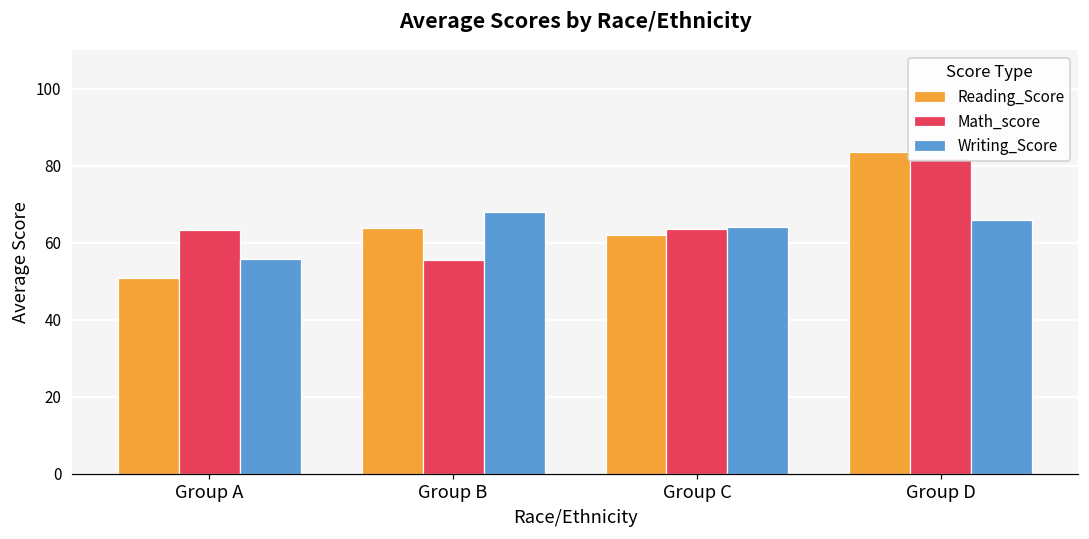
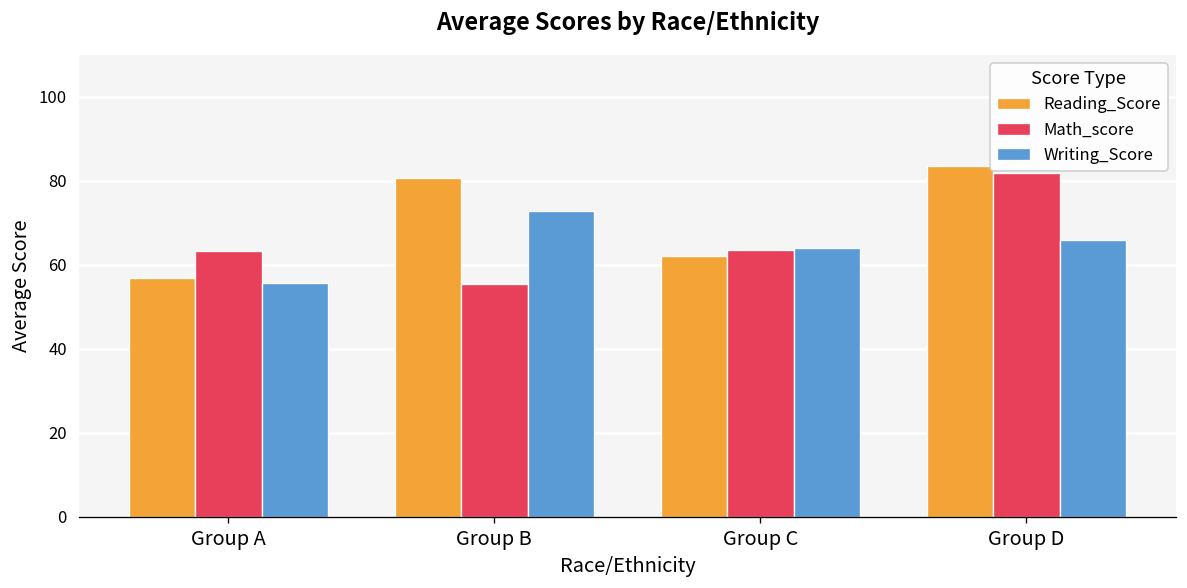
  {
    "Reading_Score": {
-     "Group A": 51,
-     "Group B": 64,
+     "Group A": 57,
+     "Group B": 81,
      "Group C": 62,
      "Group D": 84
    },
    "Math_score": {
      "Group A": 63,
      "Group B": 56,
      "Group C": 64,
      "Group D": 82
    },
    "Writing_Score": {
      "Group A": 56,
-     "Group B": 68,
+     "Group B": 73,
      "Group C": 64,
      "Group D": 66
    }
  }
